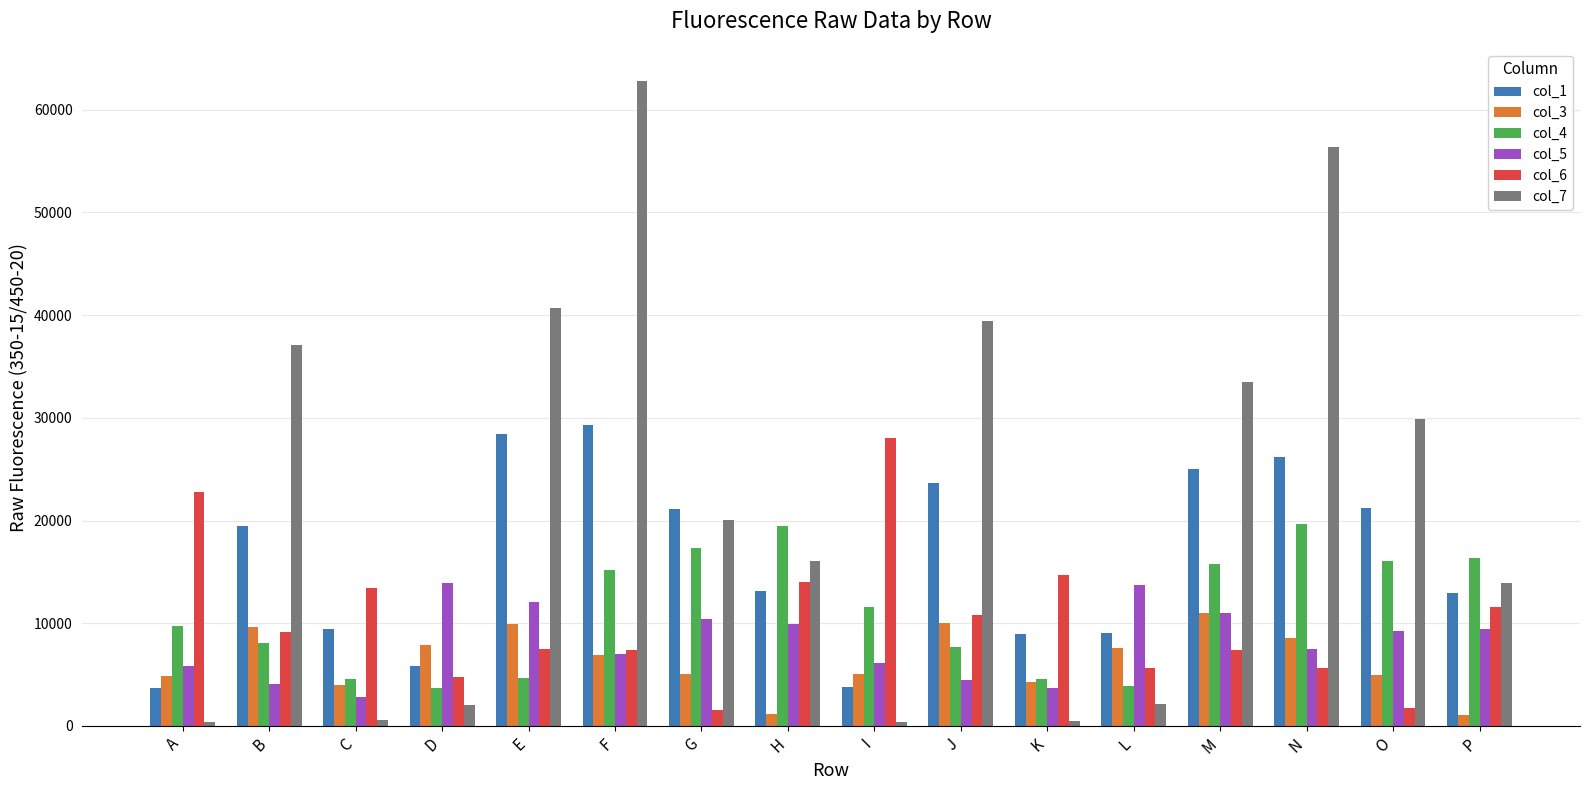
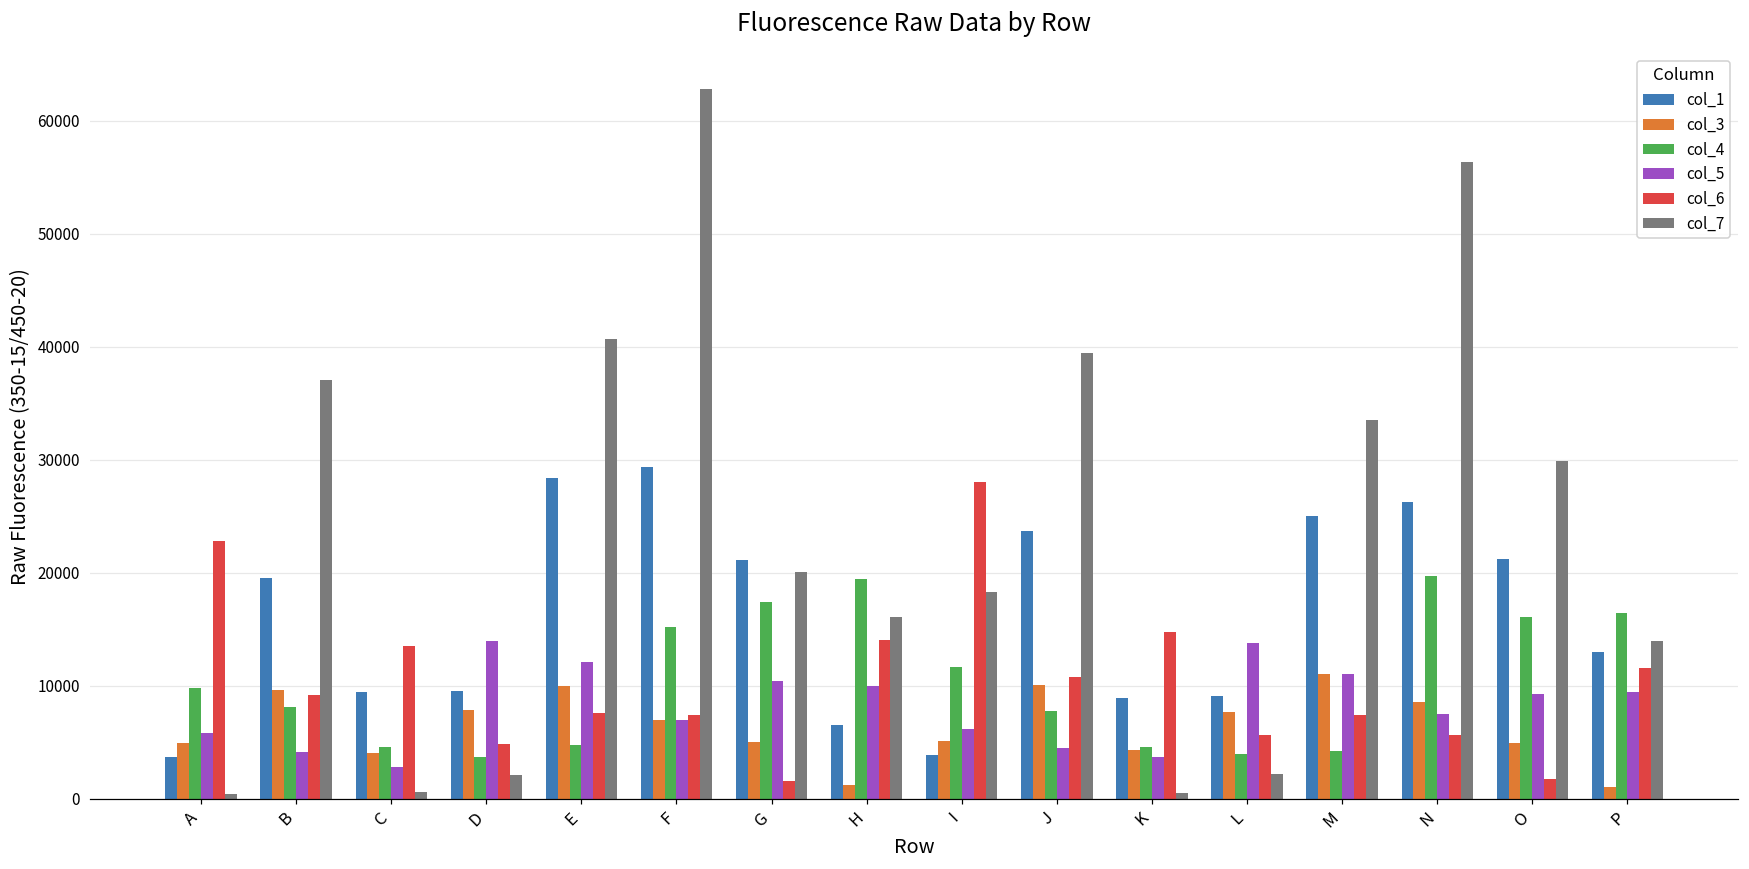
  {
    "col_1": {
      "A": 3700,
      "B": 19500,
      "C": 9400,
-     "D": 5800,
+     "D": 9500,
      "E": 28400,
      "F": 29300,
      "G": 21100,
-     "H": 13100,
+     "H": 6500,
      "I": 3800,
      "J": 23700,
      "K": 8900,
      "L": 9100,
      "M": 25000,
      "N": 26200,
      "O": 21200,
      "P": 13000
    },
    "col_4": {
      "A": 9700,
      "B": 8100,
      "C": 4600,
      "D": 3700,
      "E": 4700,
      "F": 15200,
      "G": 17400,
      "H": 19400,
      "I": 11600,
      "J": 7700,
      "K": 4600,
      "L": 3900,
-     "M": 15800,
+     "M": 4200,
      "N": 19700,
      "O": 16100,
      "P": 16400
    },
    "col_5": {
      "A": 5800,
      "B": 4100,
      "C": 2800,
      "D": 13900,
      "E": 12000,
      "F": 7000,
      "G": 10400,
      "H": 9900,
      "I": 6200,
      "J": 4500,
      "K": 3700,
      "L": 13800,
      "M": 11000,
      "N": 7500,
      "O": 9200,
      "P": 9400
    },
    "col_7": {
      "A": 400,
      "B": 37100,
      "C": 600,
      "D": 2100,
      "E": 40700,
      "F": 62800,
      "G": 20100,
      "H": 16100,
-     "I": 400,
+     "I": 18300,
      "J": 39400,
      "K": 500,
      "L": 2200,
      "M": 33500,
      "N": 56400,
      "O": 29900,
      "P": 13900
    }
  }
